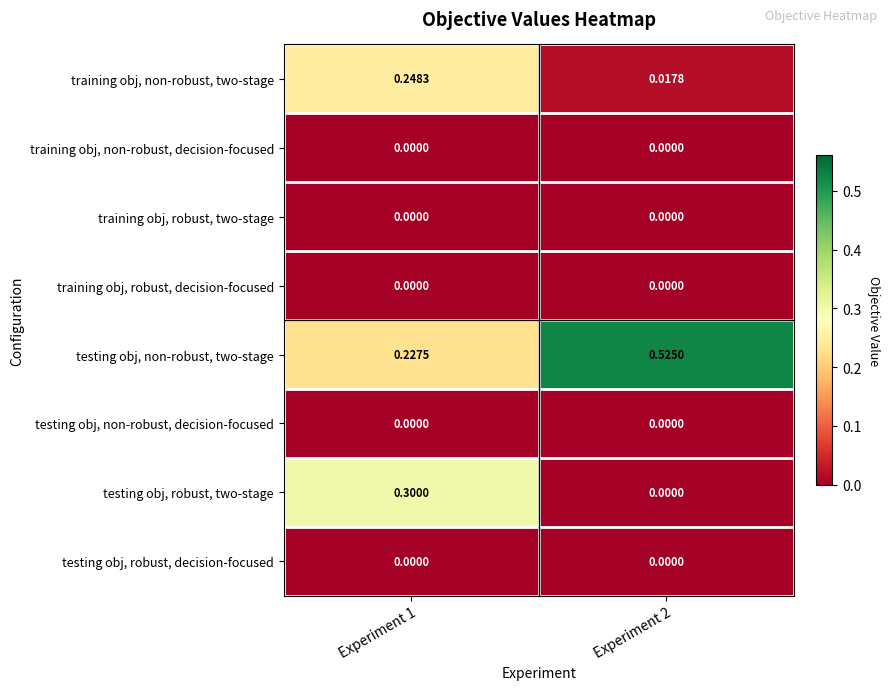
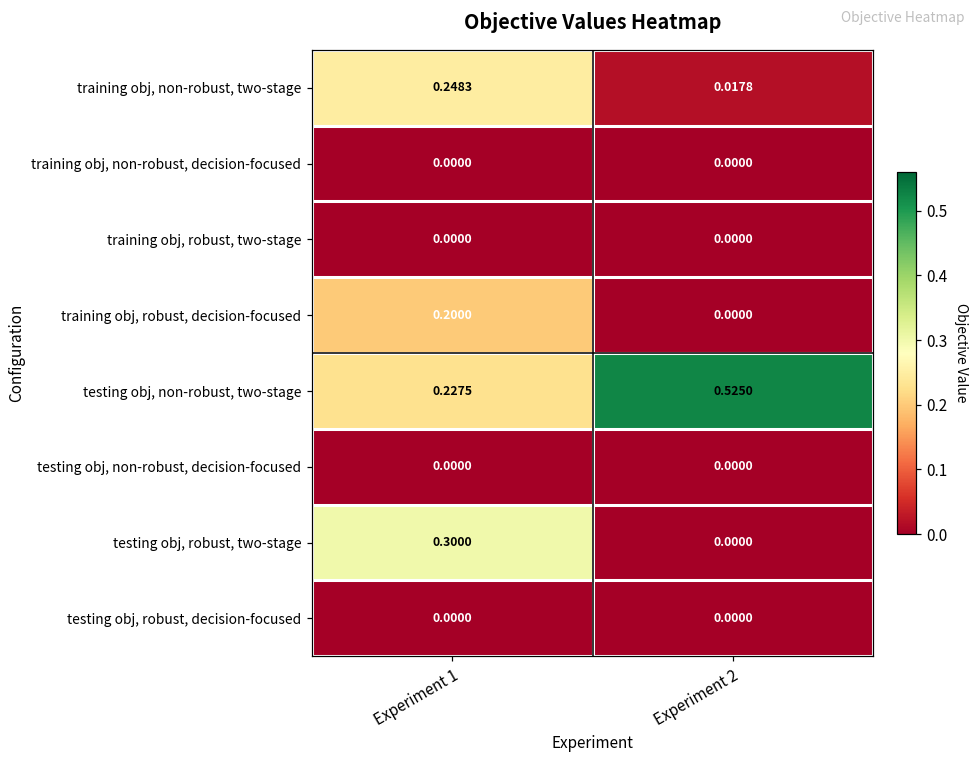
  {
    "training obj, non-robust, two-stage": {
      "Experiment 1": 0.2483,
      "Experiment 2": 0.0178
    },
    "training obj, non-robust, decision-focused": {
      "Experiment 1": 0.0000,
      "Experiment 2": 0.0000
    },
    "training obj, robust, two-stage": {
      "Experiment 1": 0.0000,
      "Experiment 2": 0.0000
    },
    "training obj, robust, decision-focused": {
-     "Experiment 1": 0.0000,
+     "Experiment 1": 0.2000,
      "Experiment 2": 0.0000
    },
    "testing obj, non-robust, two-stage": {
      "Experiment 1": 0.2275,
      "Experiment 2": 0.5250
    },
    "testing obj, non-robust, decision-focused": {
      "Experiment 1": 0.0000,
      "Experiment 2": 0.0000
    },
    "testing obj, robust, two-stage": {
      "Experiment 1": 0.3000,
      "Experiment 2": 0.0000
    },
    "testing obj, robust, decision-focused": {
      "Experiment 1": 0.0000,
      "Experiment 2": 0.0000
    }
  }
